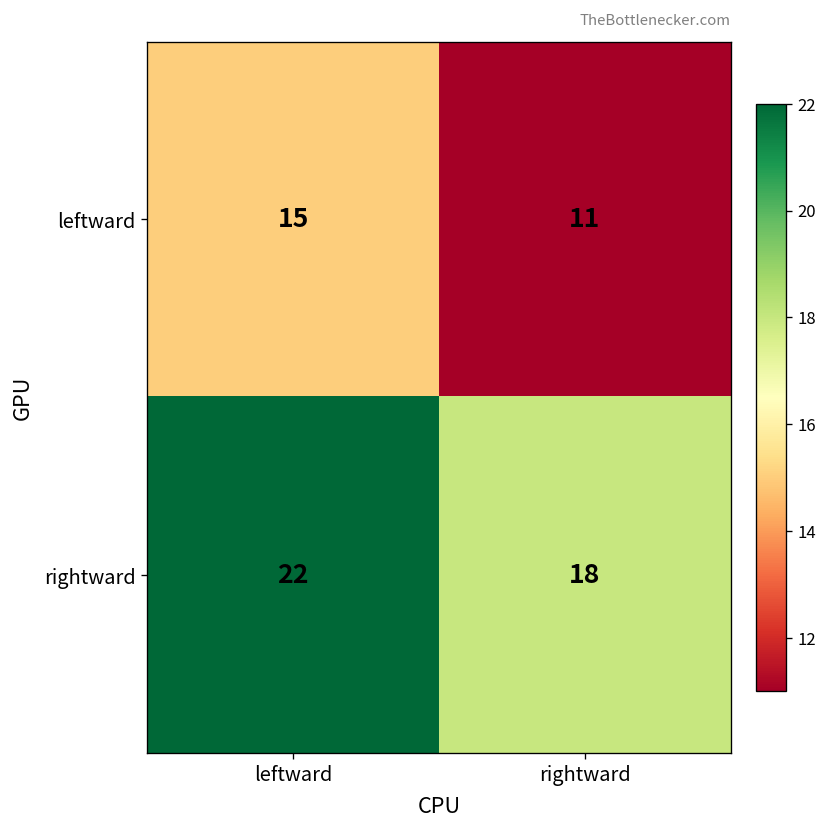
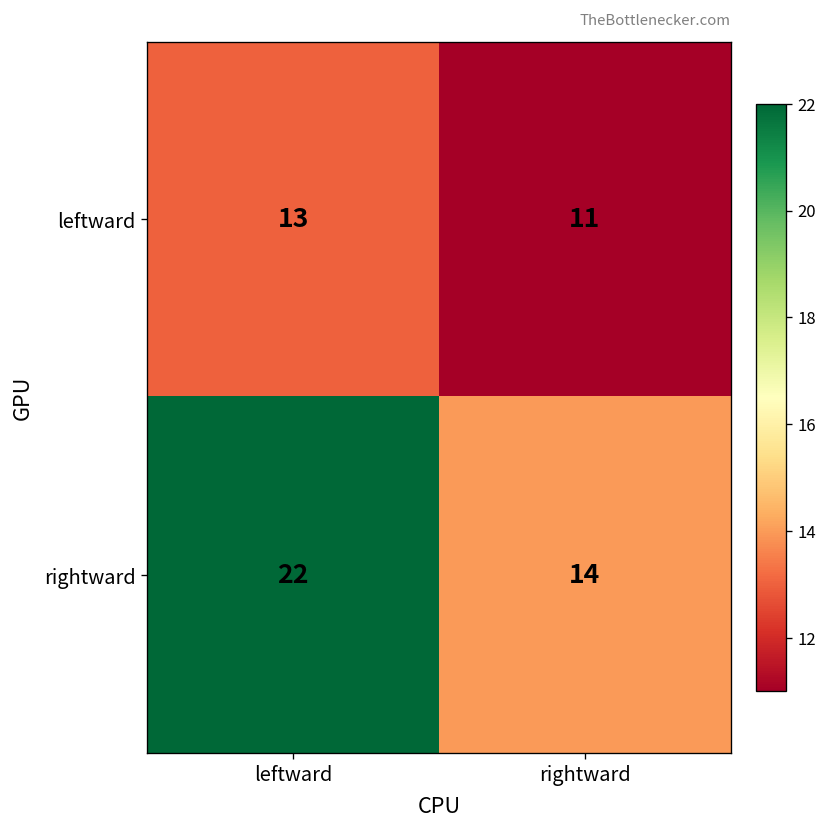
  {
    "leftward": {
-     "leftward": 15,
+     "leftward": 13,
      "rightward": 11
    },
    "rightward": {
      "leftward": 22,
-     "rightward": 18
+     "rightward": 14
    }
  }
